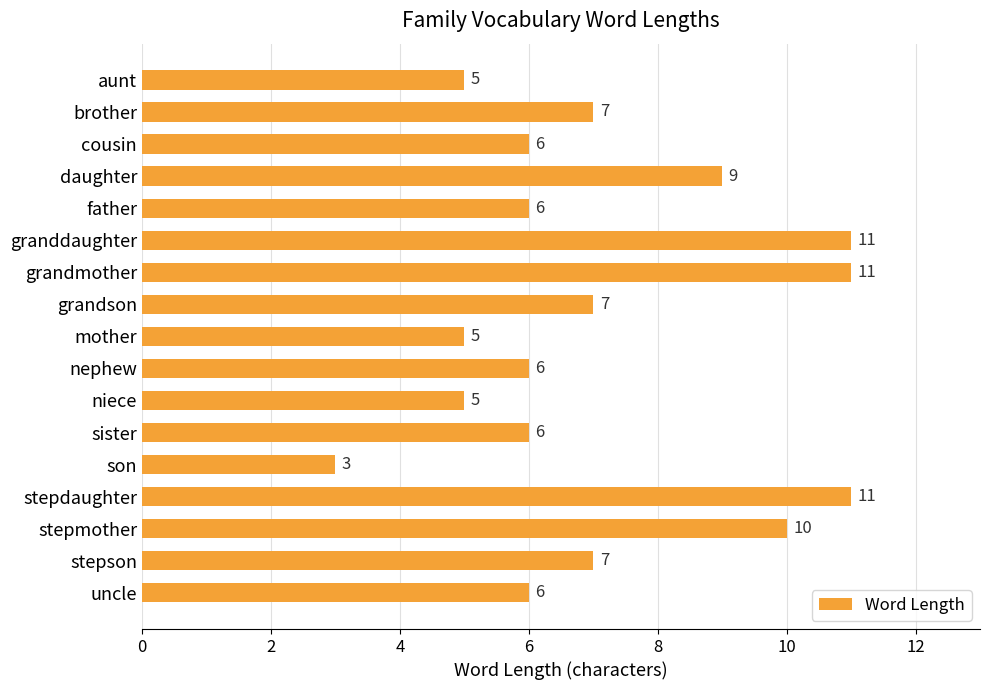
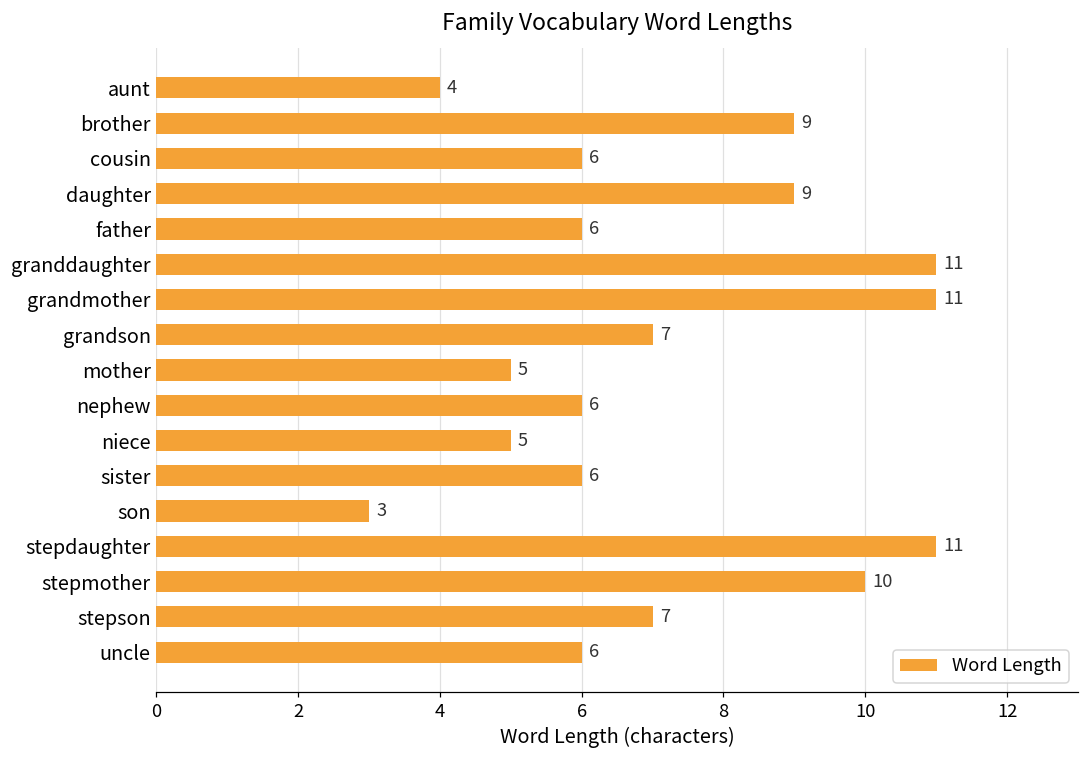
  {
-   "aunt": 5,
-   "brother": 7,
+   "aunt": 4,
+   "brother": 9,
    "cousin": 6,
    "daughter": 9,
    "father": 6,
    "granddaughter": 11,
    "grandmother": 11,
    "grandson": 7,
    "mother": 5,
    "nephew": 6,
    "niece": 5,
    "sister": 6,
    "son": 3,
    "stepdaughter": 11,
    "stepmother": 10,
    "stepson": 7,
    "uncle": 6
  }
